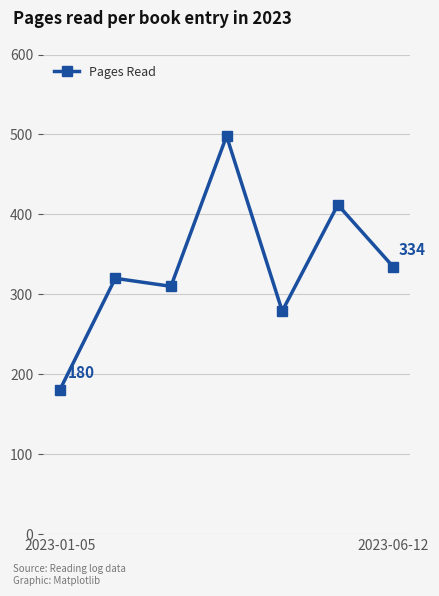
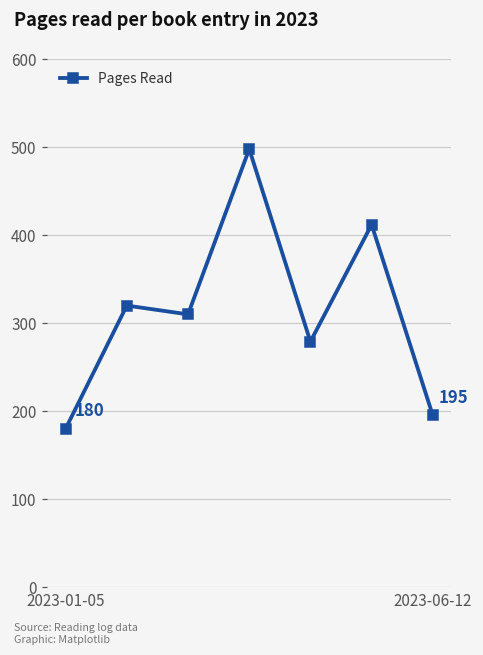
  {
    "2023-01-05": 180,
-   "2023-06-12": 334
+   "2023-06-12": 195
  }
